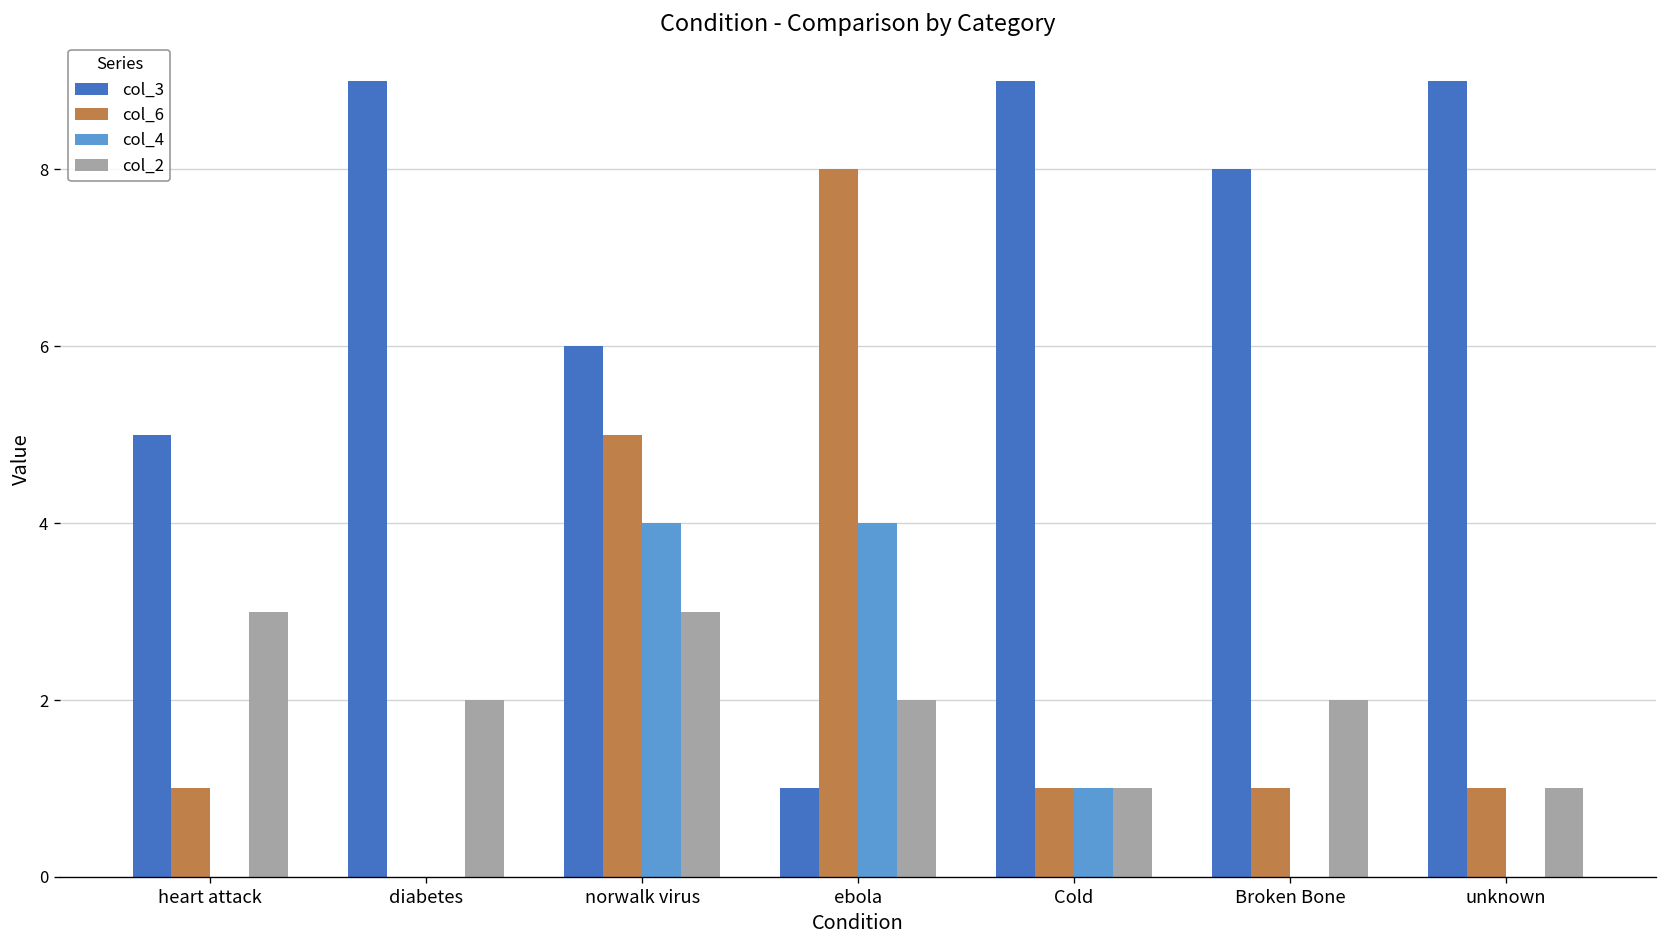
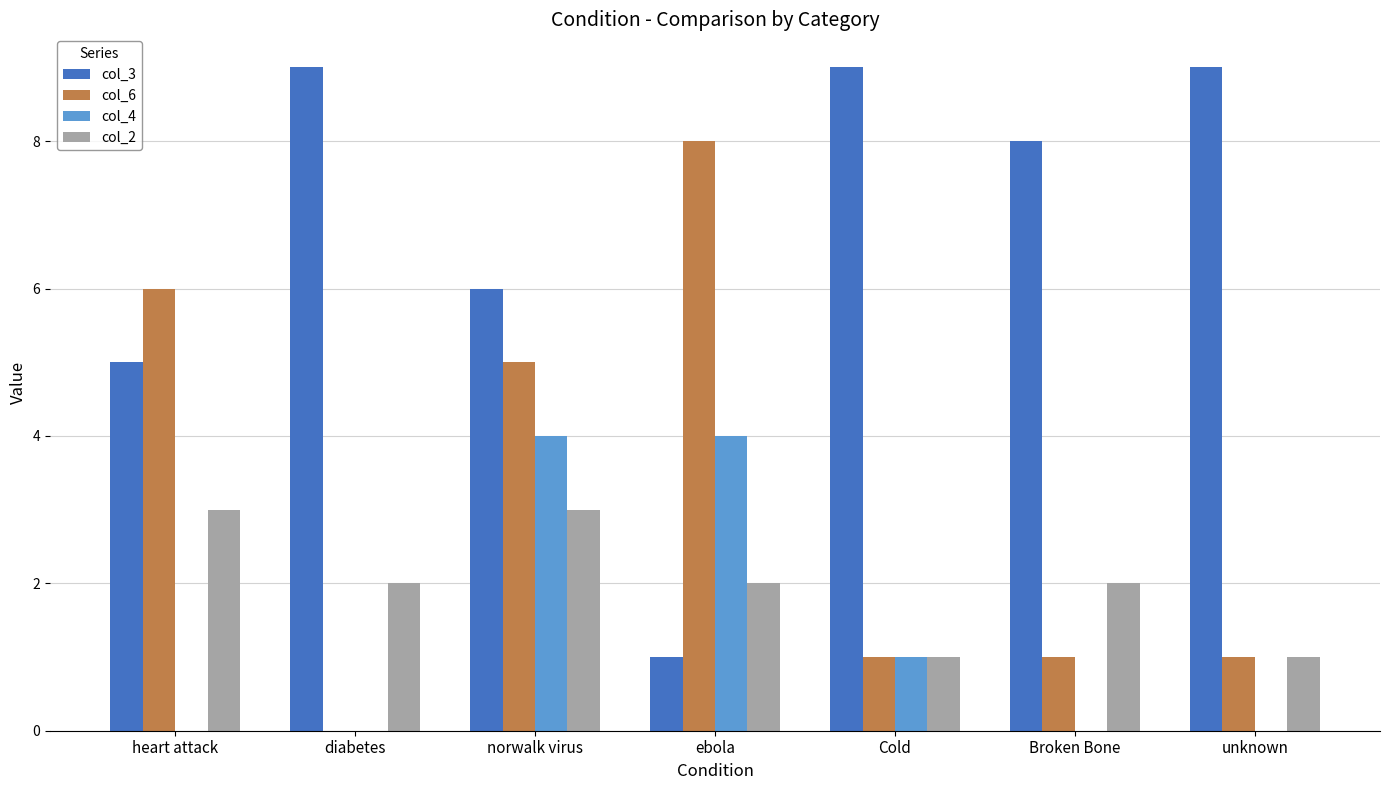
  {
    "col_6": {
-     "heart attack": 1,
+     "heart attack": 6,
      "diabetes": 0,
      "norwalk virus": 5,
      "ebola": 8,
      "Cold": 1,
      "Broken Bone": 1,
      "unknown": 1
    },
    "col_2": {
      "heart attack": 3,
      "diabetes": 2,
      "norwalk virus": 3,
      "ebola": 2,
      "Cold": 1,
      "Broken Bone": 2,
      "unknown": 1
    }
  }
